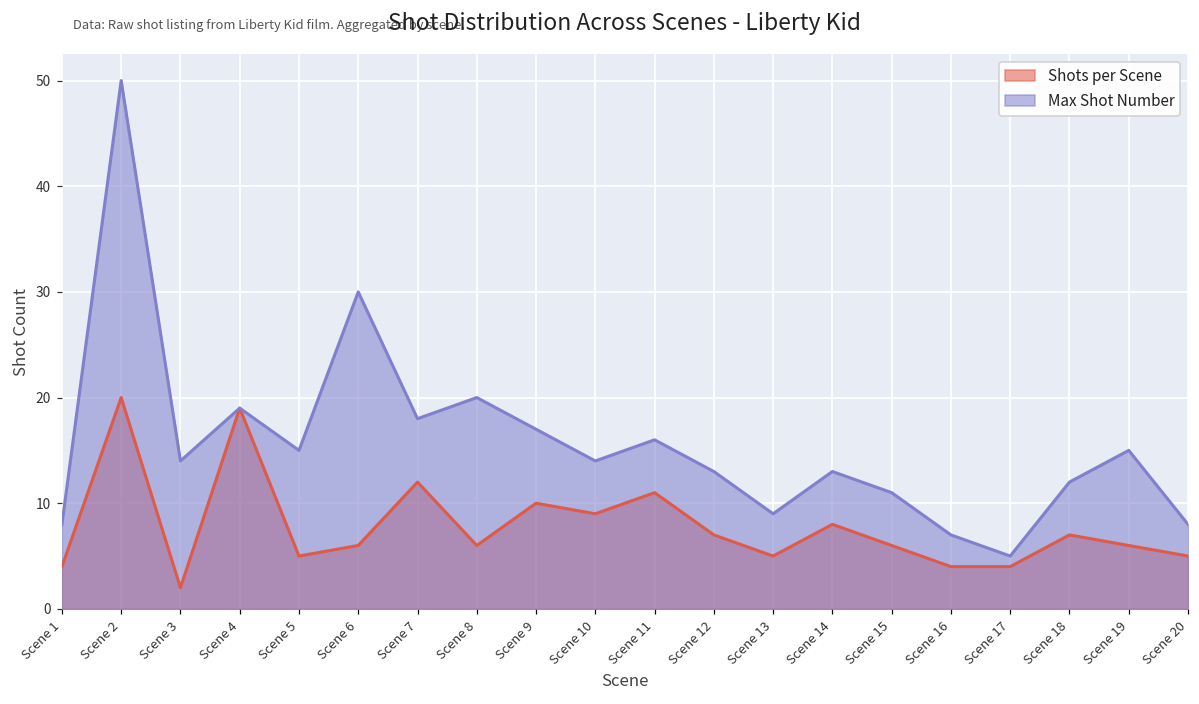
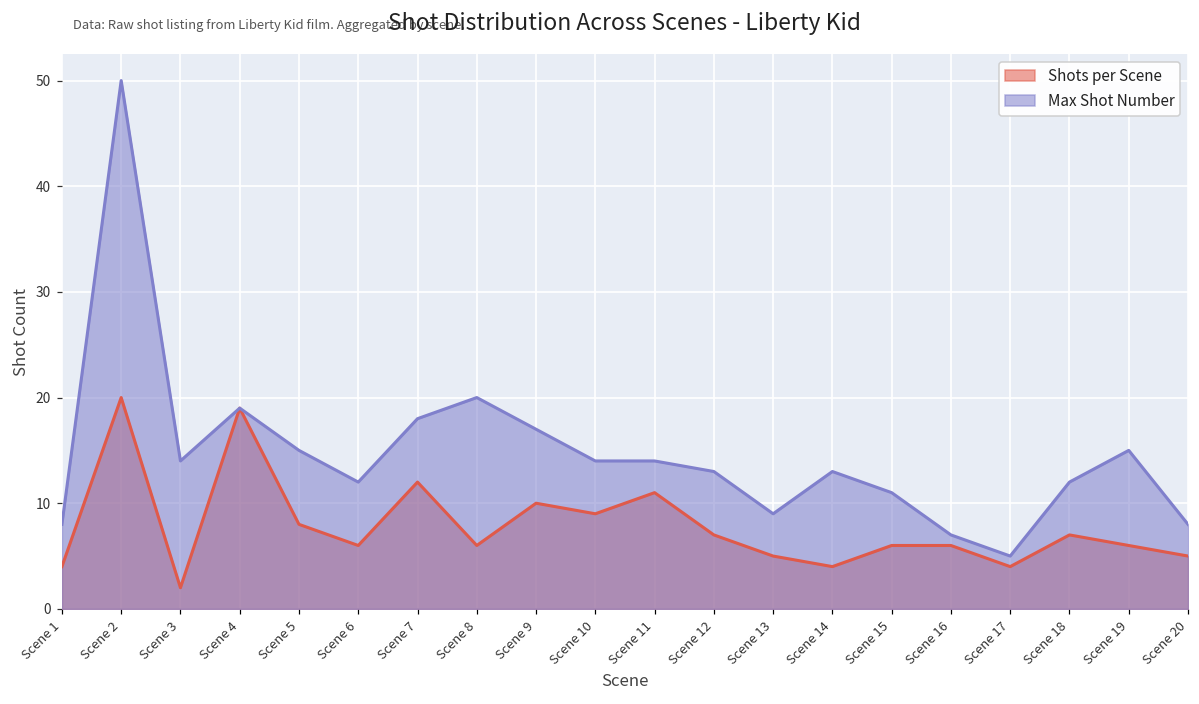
  {
    "Shots per Scene": {
      "Scene 1": 4,
      "Scene 2": 20,
      "Scene 3": 2,
-     "Scene 5": 5,
+     "Scene 5": 8,
      "Scene 6": 6,
      "Scene 7": 12,
      "Scene 8": 6,
      "Scene 9": 10,
      "Scene 10": 9,
      "Scene 11": 11,
      "Scene 12": 7,
      "Scene 13": 5,
-     "Scene 14": 8,
+     "Scene 14": 4,
      "Scene 15": 6,
-     "Scene 16": 4,
+     "Scene 16": 6,
      "Scene 17": 4,
      "Scene 18": 7,
      "Scene 19": 6,
      "Scene 20": 5
    },
    "Max Shot Number": {
      "Scene 1": 8,
      "Scene 2": 50,
      "Scene 3": 14,
      "Scene 5": 15,
-     "Scene 6": 30,
+     "Scene 6": 12,
      "Scene 7": 18,
      "Scene 8": 20,
      "Scene 9": 17,
      "Scene 10": 14,
-     "Scene 11": 16,
+     "Scene 11": 14,
      "Scene 12": 13,
      "Scene 13": 9,
      "Scene 14": 13,
      "Scene 15": 11,
      "Scene 16": 7,
      "Scene 17": 5,
      "Scene 18": 12,
      "Scene 19": 15,
      "Scene 20": 8
    }
  }
